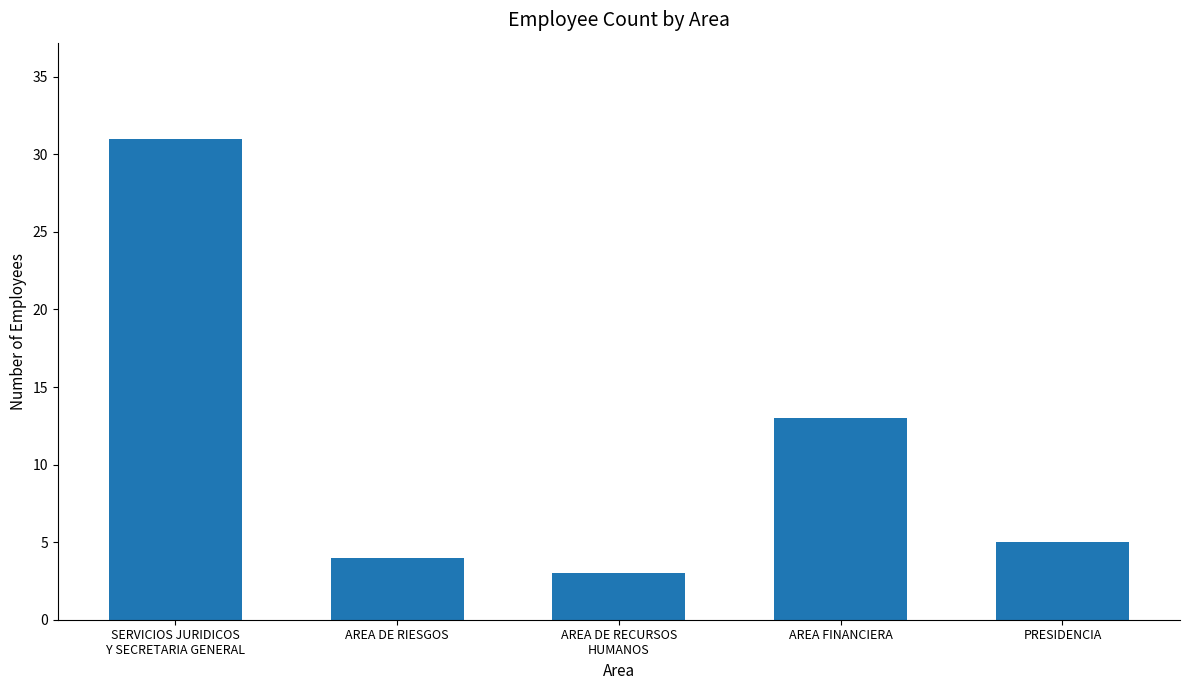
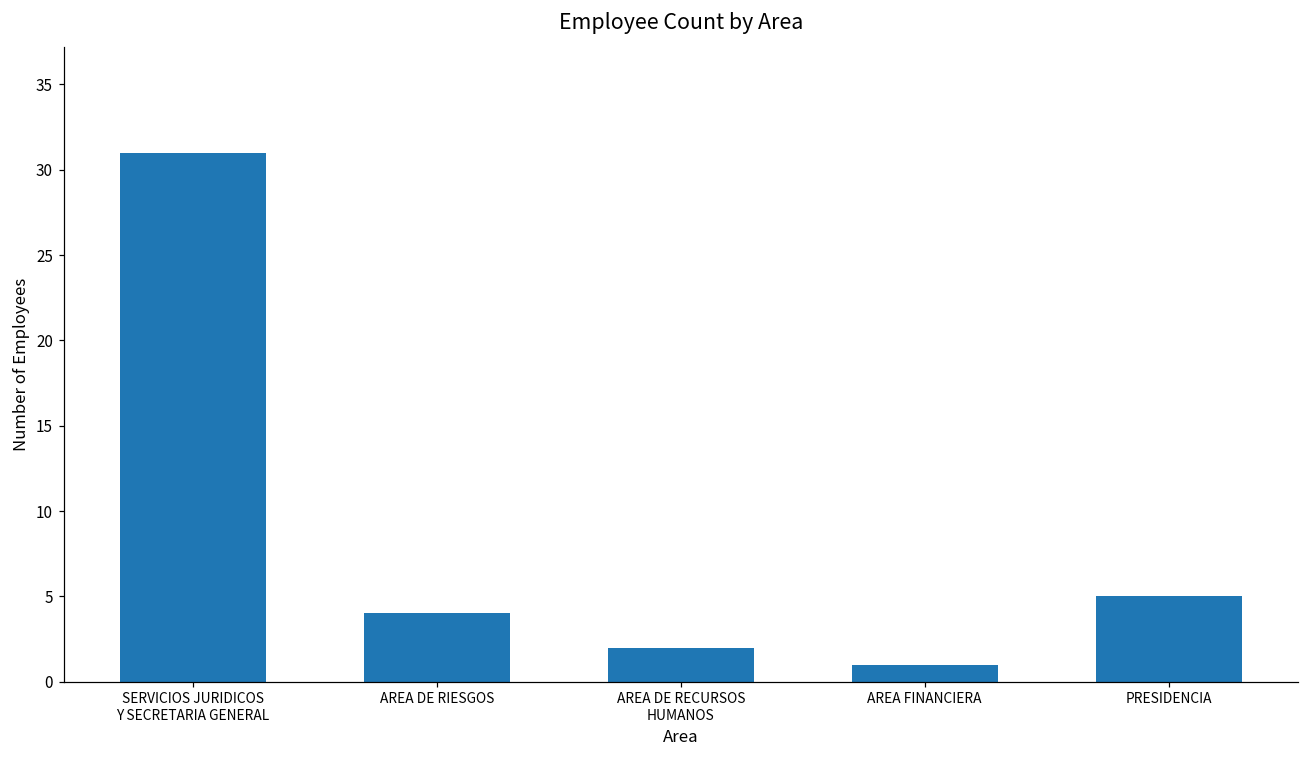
  {
    "SERVICIOS JURIDICOS Y SECRETARIA GENERAL": 31,
    "AREA DE RIESGOS": 4,
-   "AREA DE RECURSOS HUMANOS": 3,
-   "AREA FINANCIERA": 13,
+   "AREA DE RECURSOS HUMANOS": 2,
+   "AREA FINANCIERA": 1,
    "PRESIDENCIA": 5
  }
